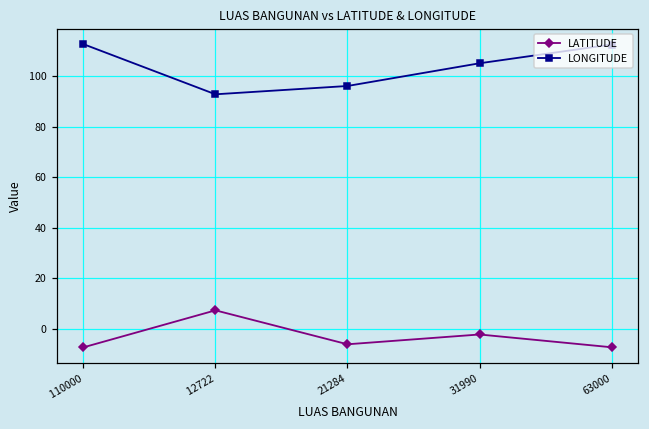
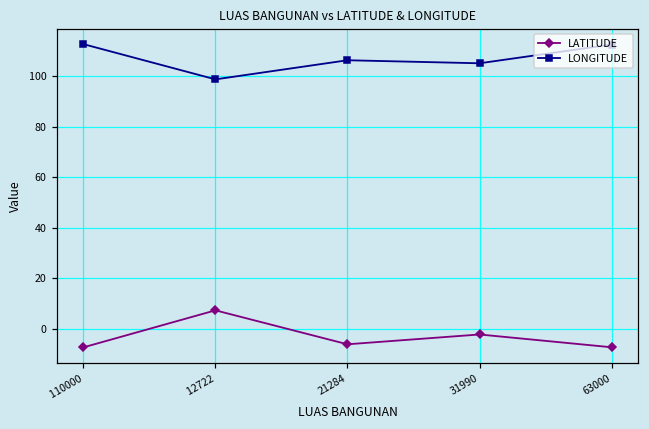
  {
    "LATITUDE": {
      "110000": -7,
      "12722": 7,
      "21284": -6,
      "31990": -2,
      "63000": -7
    },
    "LONGITUDE": {
      "110000": 113,
-     "12722": 93,
-     "21284": 96,
+     "12722": 99,
+     "21284": 106,
      "31990": 105
    }
  }
